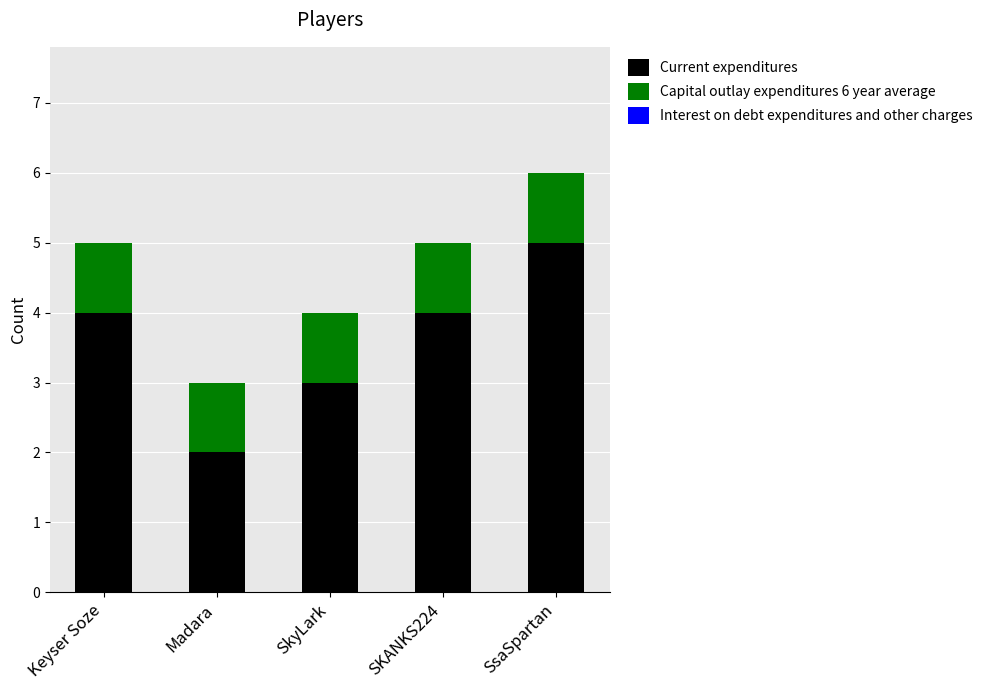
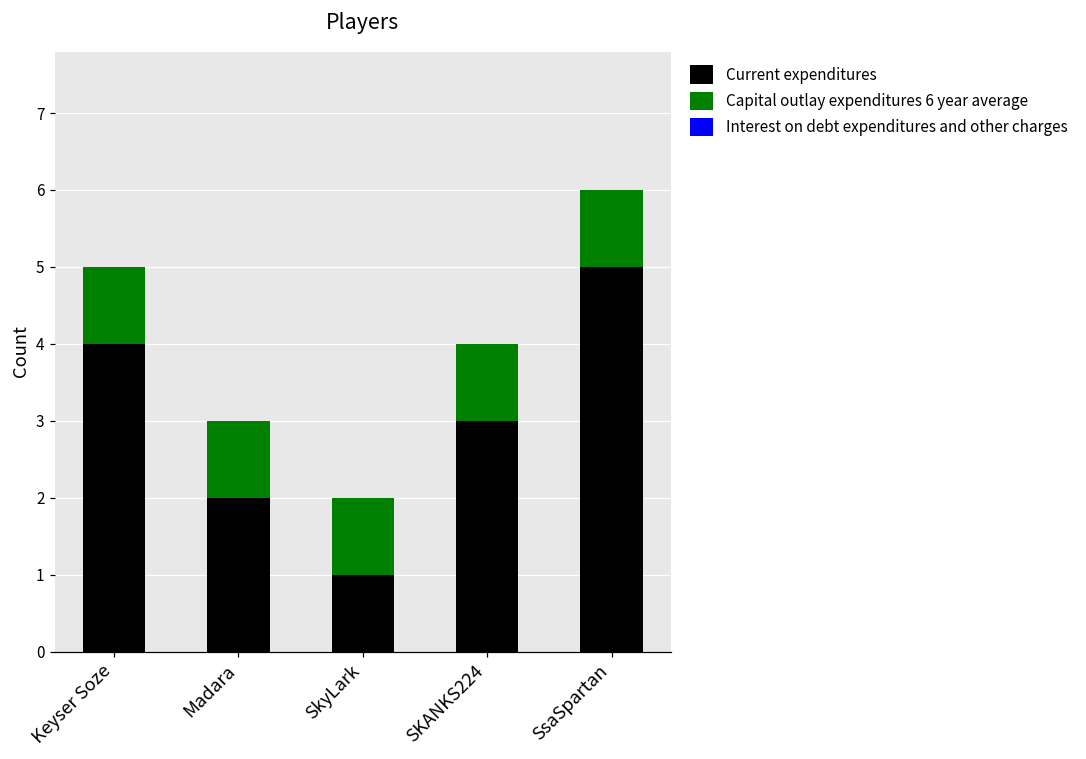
  {
    "Current expenditures": {
      "Keyser Soze": 4,
      "Madara": 2,
-     "SkyLark": 3,
-     "SKANKS224": 4,
+     "SkyLark": 1,
+     "SKANKS224": 3,
      "SsaSpartan": 5
    }
  }
